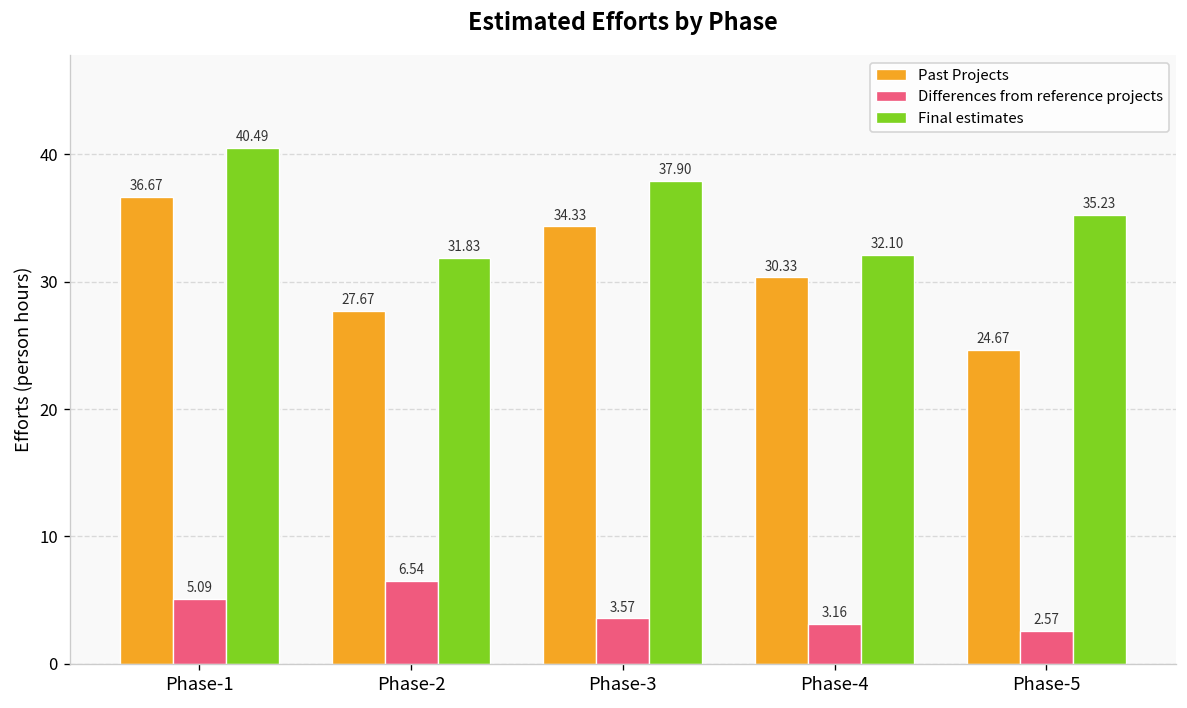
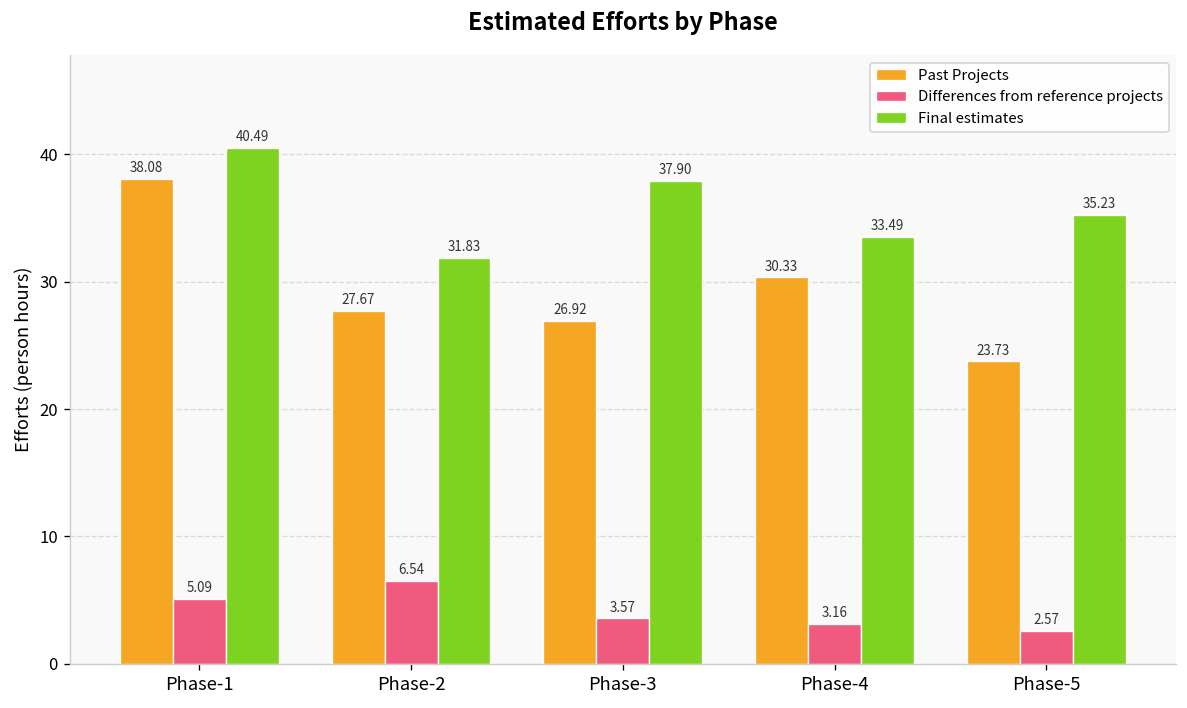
  {
    "Past Projects": {
-     "Phase-1": 36.67,
+     "Phase-1": 38.08,
      "Phase-2": 27.67,
-     "Phase-3": 34.33,
+     "Phase-3": 26.92,
      "Phase-4": 30.33,
-     "Phase-5": 24.67
+     "Phase-5": 23.73
    },
    "Differences from reference projects": {
      "Phase-1": 5.09,
      "Phase-2": 6.54,
      "Phase-3": 3.57,
      "Phase-4": 3.16,
      "Phase-5": 2.57
    },
    "Final estimates": {
      "Phase-1": 40.49,
      "Phase-2": 31.83,
      "Phase-3": 37.90,
-     "Phase-4": 32.10,
+     "Phase-4": 33.49,
      "Phase-5": 35.23
    }
  }
